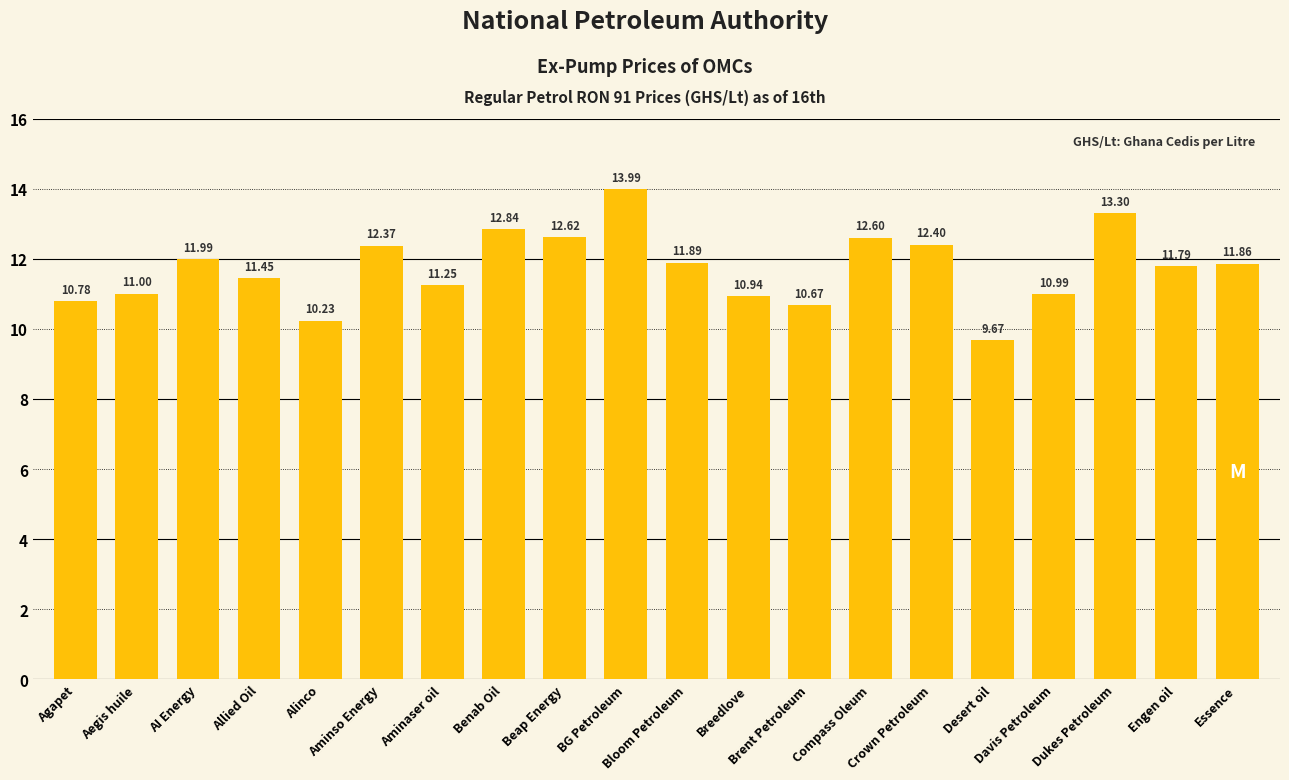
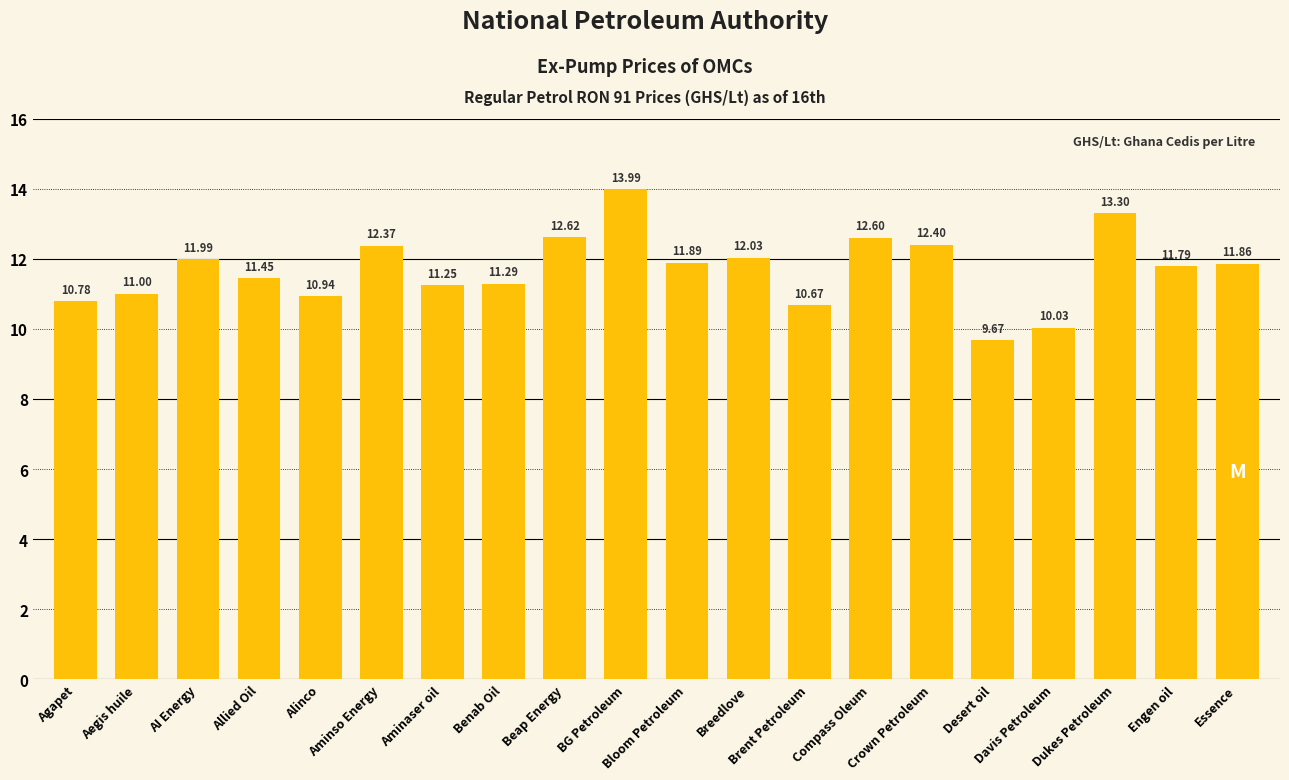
  {
    "Agapet": 10.78,
    "Aegis huile": 11.00,
    "AI Energy": 11.99,
    "Allied Oil": 11.45,
-   "Alinco": 10.23,
+   "Alinco": 10.94,
    "Aminso Energy": 12.37,
    "Aminaser oil": 11.25,
-   "Benab Oil": 12.84,
+   "Benab Oil": 11.29,
    "Beap Energy": 12.62,
    "BG Petroleum": 13.99,
    "Bloom Petroleum": 11.89,
-   "Breedlove": 10.94,
+   "Breedlove": 12.03,
    "Brent Petroleum": 10.67,
    "Compass Oleum": 12.60,
    "Crown Petroleum": 12.40,
    "Desert oil": 9.67,
-   "Davis Petroleum": 10.99,
+   "Davis Petroleum": 10.03,
    "Dukes Petroleum": 13.30,
    "Engen oil": 11.79,
    "Essence": 11.86
  }
